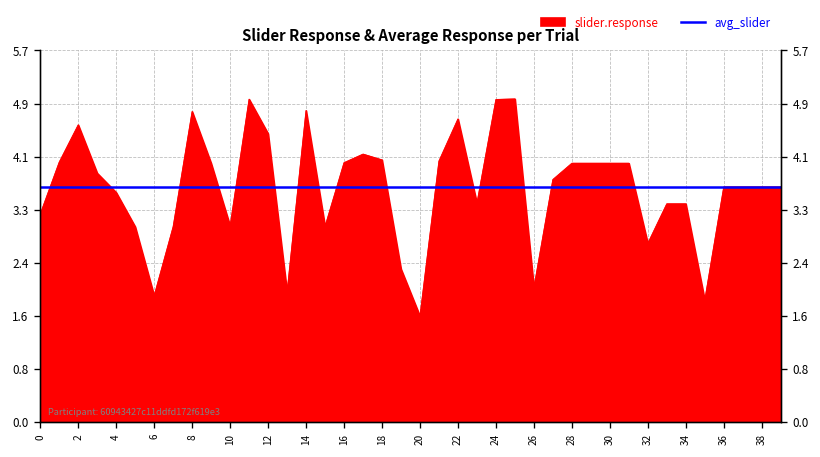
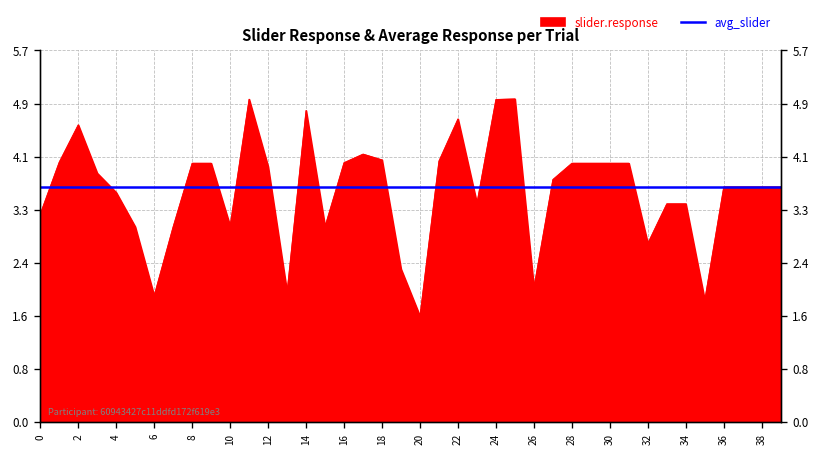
  {
    "slider.response": {
      "0": 3.2,
      "2": 4.6,
      "4": 3.5,
      "6": 1.9,
-     "8": 4.8,
+     "8": 4.0,
      "10": 3.0,
-     "12": 4.4,
+     "12": 3.9,
      "14": 4.8,
      "16": 4.0,
      "18": 4.0,
      "20": 1.6,
      "22": 4.7,
      "24": 5.0,
      "26": 2.1,
      "28": 4.0,
      "30": 4.0,
      "32": 2.7,
      "34": 3.4
    },
    "avg_slider": {
      "0": 3.6,
      "2": 3.6,
      "4": 3.6,
      "6": 3.6,
      "8": 3.6,
      "10": 3.6,
      "12": 3.6,
      "14": 3.6,
      "16": 3.6,
      "18": 3.6,
      "20": 3.6,
      "22": 3.6,
      "24": 3.6,
      "26": 3.6,
      "28": 3.6,
      "30": 3.6,
      "32": 3.6,
      "34": 3.6
    }
  }
